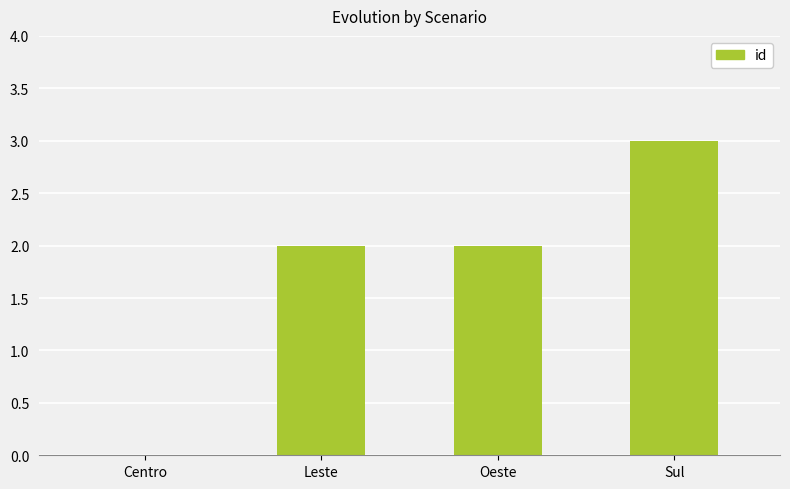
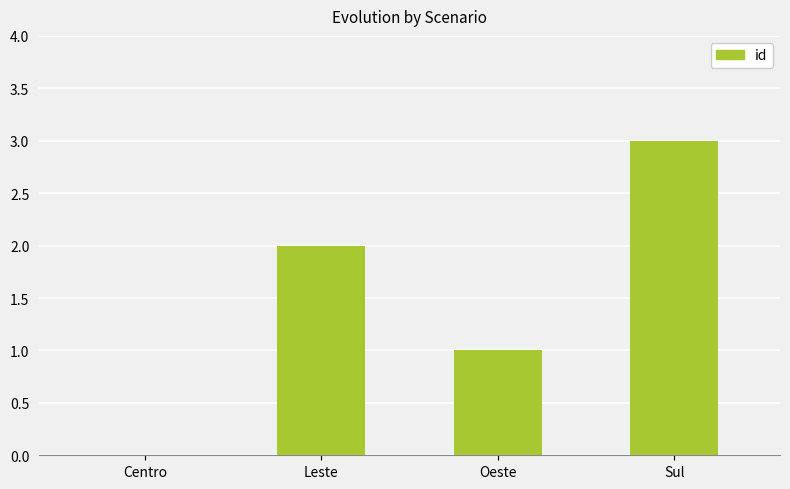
  {
    "Centro": 0,
    "Leste": 2,
-   "Oeste": 2,
+   "Oeste": 1,
    "Sul": 3
  }
